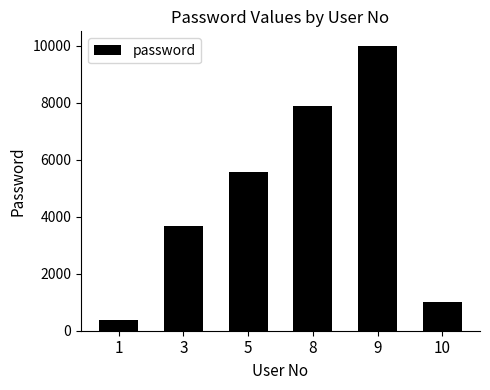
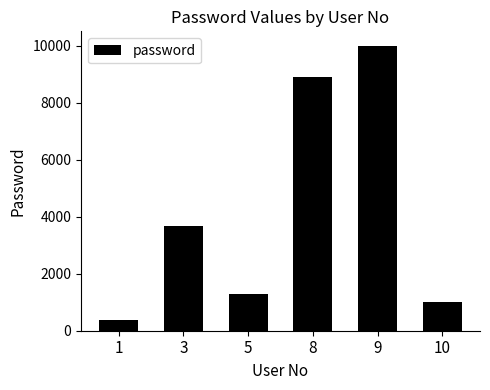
  {
    "1": 400,
    "3": 3700,
-   "5": 5600,
-   "8": 7900,
+   "5": 1300,
+   "8": 8900,
    "9": 10000,
    "10": 1000
  }
